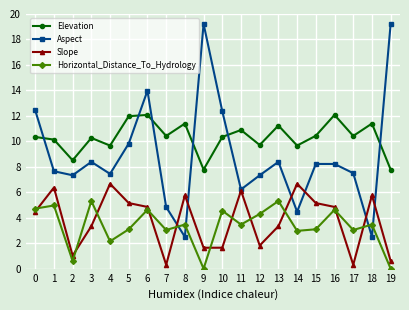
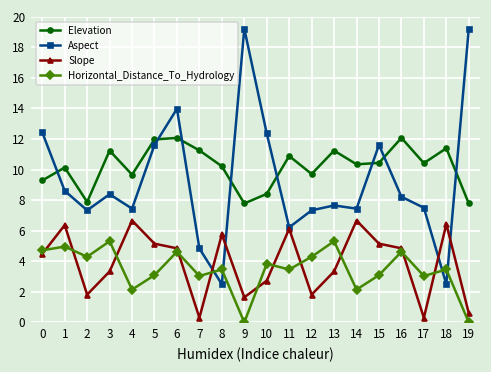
  {
    "Elevation": {
-     "0": 10.3,
+     "0": 9.3,
      "1": 10.1,
-     "2": 8.5,
-     "3": 10.3,
+     "2": 7.9,
+     "3": 11.2,
      "4": 9.7,
      "5": 12.0,
      "6": 12.1,
-     "7": 10.4,
-     "8": 11.4,
+     "7": 11.3,
+     "8": 10.2,
      "9": 7.8,
-     "10": 10.3,
+     "10": 8.4,
      "11": 10.9,
      "12": 9.7,
      "13": 11.2,
-     "14": 9.7,
+     "14": 10.3,
      "15": 10.4,
      "16": 12.1,
      "17": 10.4,
      "18": 11.4,
      "19": 7.8
    },
    "Aspect": {
      "0": 12.4,
-     "1": 7.7,
+     "1": 8.6,
      "2": 7.3,
      "3": 8.4,
      "4": 7.4,
-     "5": 9.8,
+     "5": 11.6,
      "6": 14.0,
      "7": 4.8,
      "8": 2.5,
      "9": 19.2,
      "10": 12.4,
      "12": 7.3,
-     "13": 8.4,
-     "14": 4.5,
-     "15": 8.2,
+     "13": 7.7,
+     "14": 7.4,
+     "15": 11.6,
      "16": 8.2,
      "17": 7.5,
      "18": 2.5,
      "19": 19.2
    },
    "Slope": {
      "0": 4.5,
      "1": 6.4,
-     "2": 1.0,
+     "2": 1.8,
      "3": 3.3,
      "4": 6.7,
      "5": 5.2,
      "6": 4.8,
      "7": 0.3,
      "8": 5.8,
      "9": 1.6,
-     "10": 1.6,
+     "10": 2.7,
      "12": 1.8,
      "13": 3.3,
      "14": 6.7,
      "15": 5.2,
      "16": 4.8,
      "17": 0.3,
-     "18": 5.8,
+     "18": 6.4,
      "19": 0.6
    },
    "Horizontal_Distance_To_Hydrology": {
      "0": 4.7,
      "1": 5.0,
-     "2": 0.6,
+     "2": 4.3,
      "3": 5.3,
      "4": 2.1,
      "5": 3.1,
      "6": 4.6,
      "7": 3.0,
      "8": 3.5,
      "9": 0.0,
-     "10": 4.6,
+     "10": 3.8,
      "11": 3.5,
      "12": 4.3,
      "13": 5.3,
-     "14": 3.0,
+     "14": 2.1,
      "15": 3.1,
      "16": 4.6,
      "17": 3.0,
      "18": 3.5,
      "19": 0.0
    }
  }
